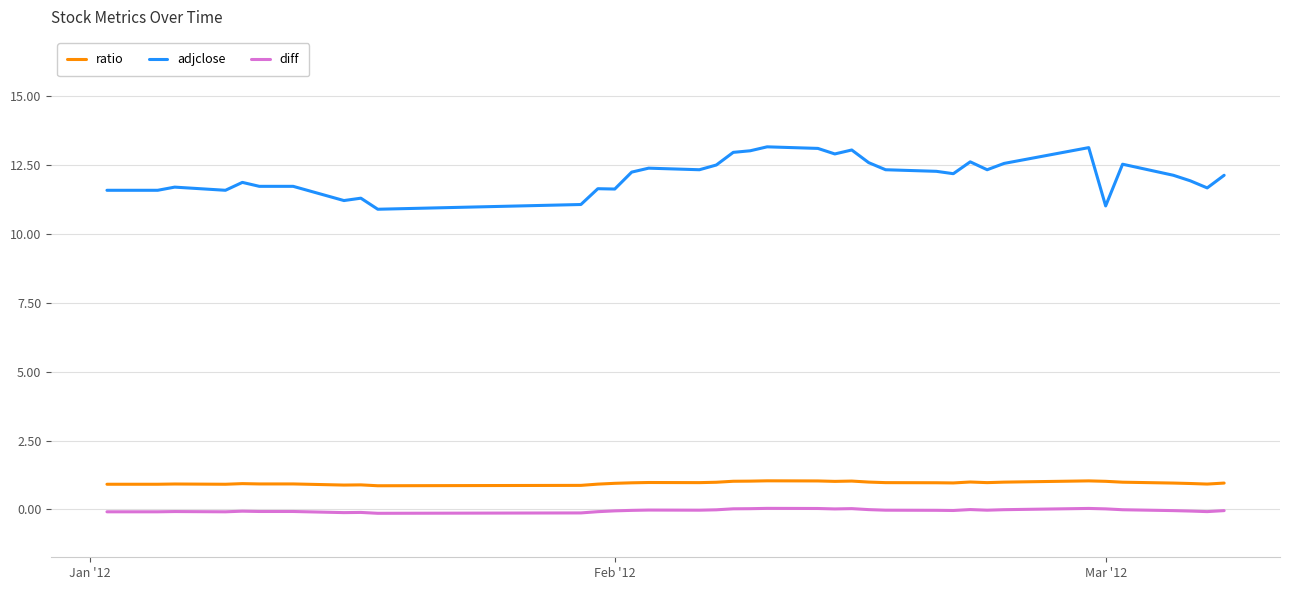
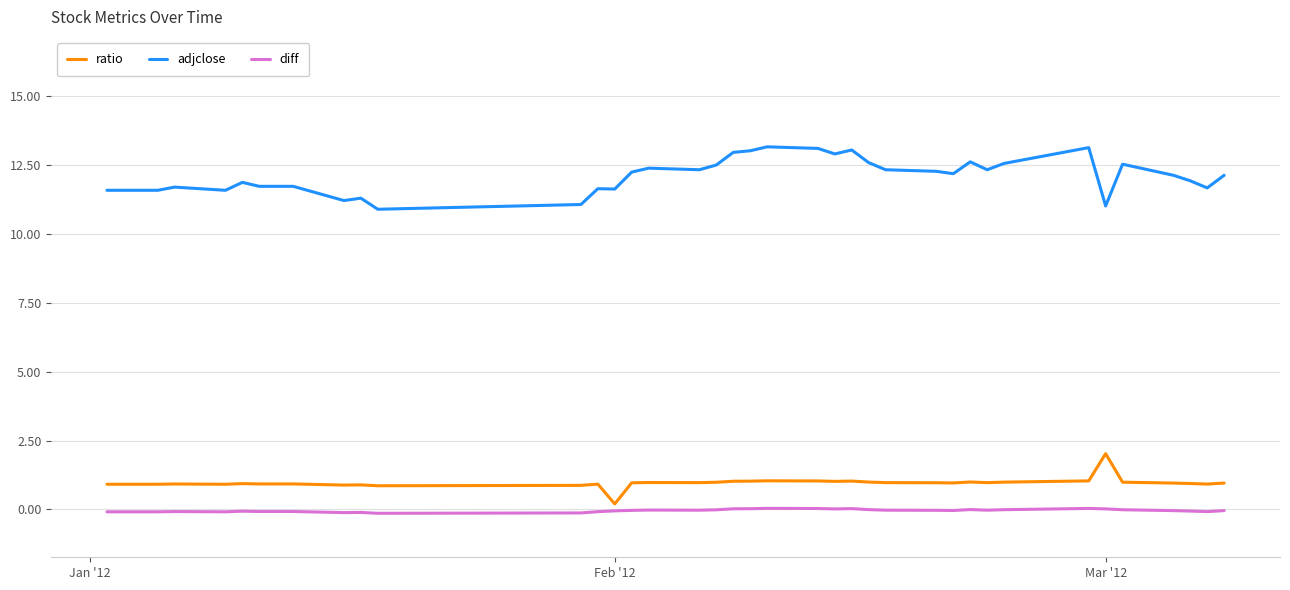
  {
    "ratio": {
-     "Feb '12": 0.9,
-     "Mar '12": 1.0
+     "Feb '12": 0.2,
+     "Mar '12": 2.0
    },
    "adjclose": {
      "Feb '12": 11.6,
      "Mar '12": 11.0
    },
    "diff": {
      "Feb '12": -0.1,
      "Mar '12": 0.0
    }
  }
